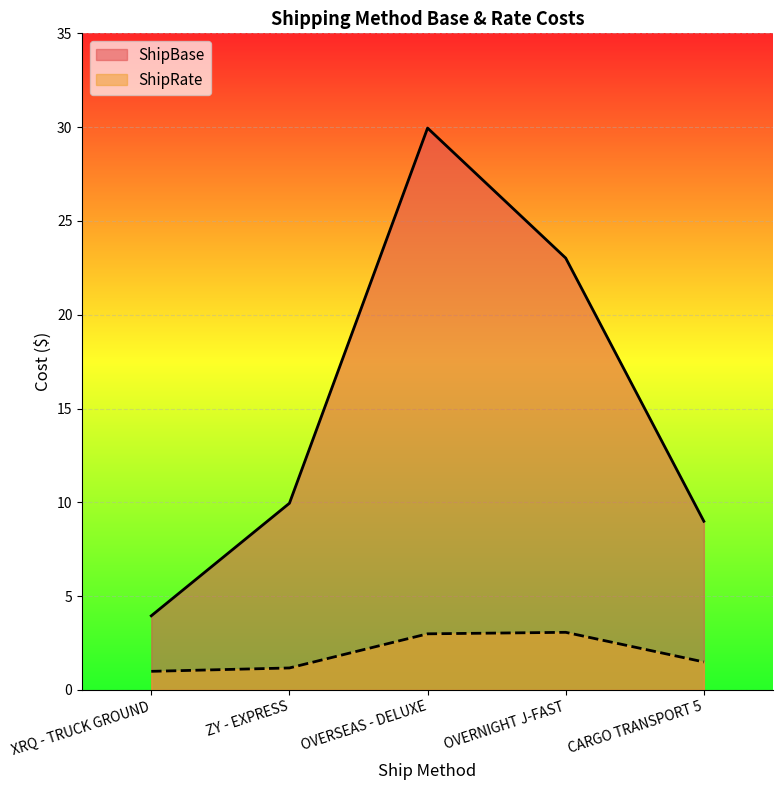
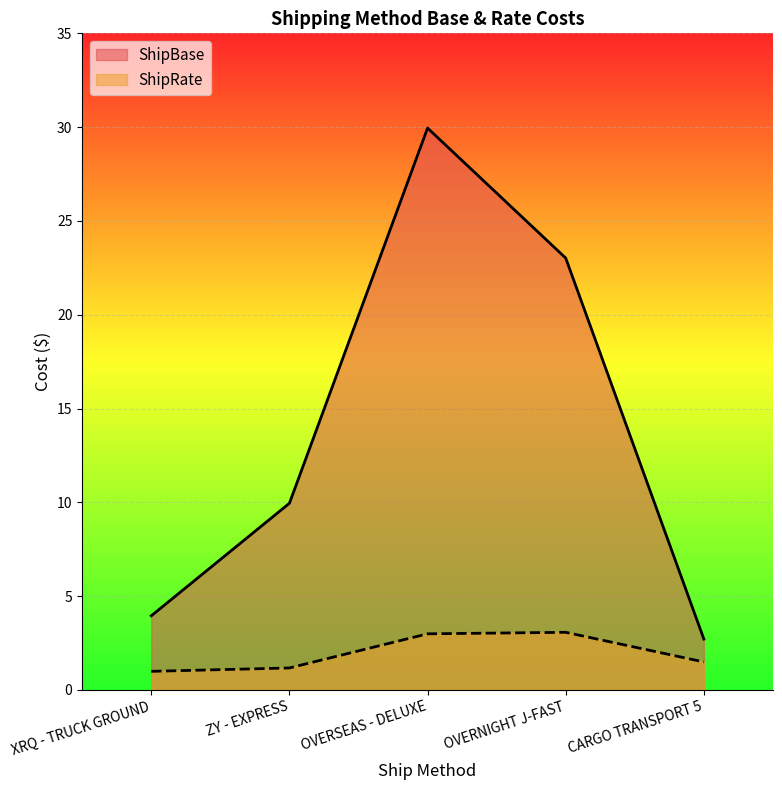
  {
    "ShipBase": {
      "XRQ - TRUCK GROUND": 4.0,
      "ZY - EXPRESS": 10.0,
      "OVERSEAS - DELUXE": 30.0,
      "OVERNIGHT J-FAST": 23.0,
-     "CARGO TRANSPORT 5": 9.0
+     "CARGO TRANSPORT 5": 2.7
    },
    "ShipRate": {
      "XRQ - TRUCK GROUND": 1.0,
      "ZY - EXPRESS": 1.2,
      "OVERSEAS - DELUXE": 3.0,
      "OVERNIGHT J-FAST": 3.1,
      "CARGO TRANSPORT 5": 1.5
    }
  }
